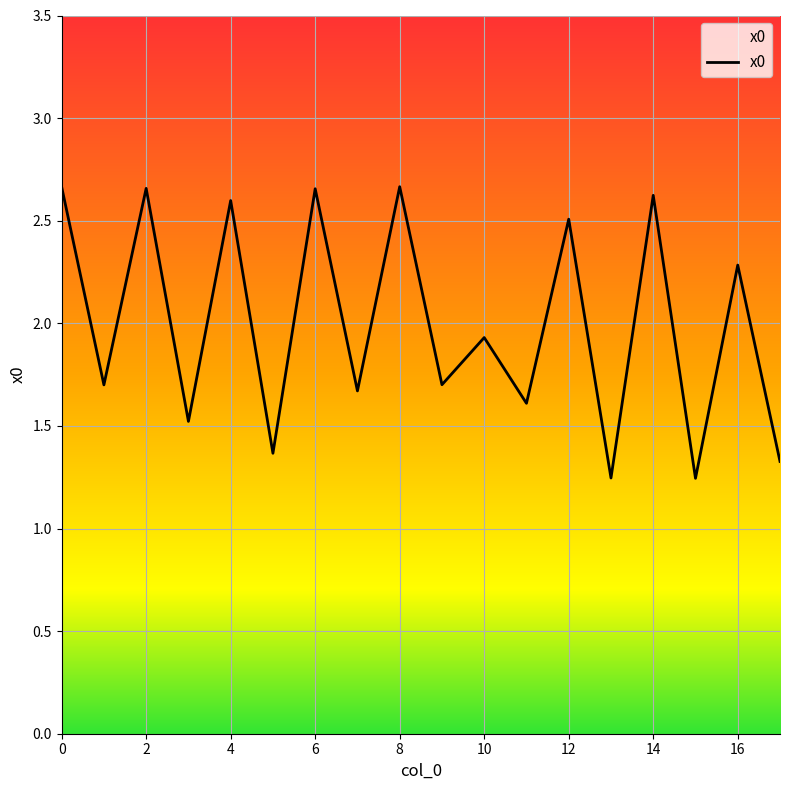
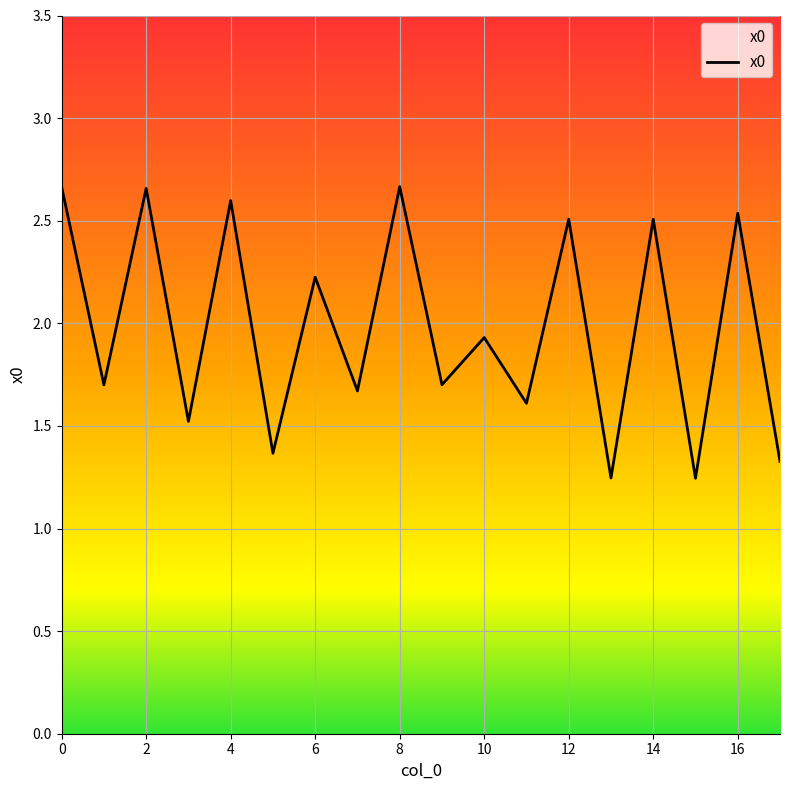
  {
    "0": 2.66,
    "2": 2.66,
    "4": 2.60,
-   "6": 2.66,
+   "6": 2.22,
    "8": 2.67,
    "10": 1.93,
    "12": 2.51,
-   "14": 2.62,
-   "16": 2.28
+   "14": 2.51,
+   "16": 2.54
  }
